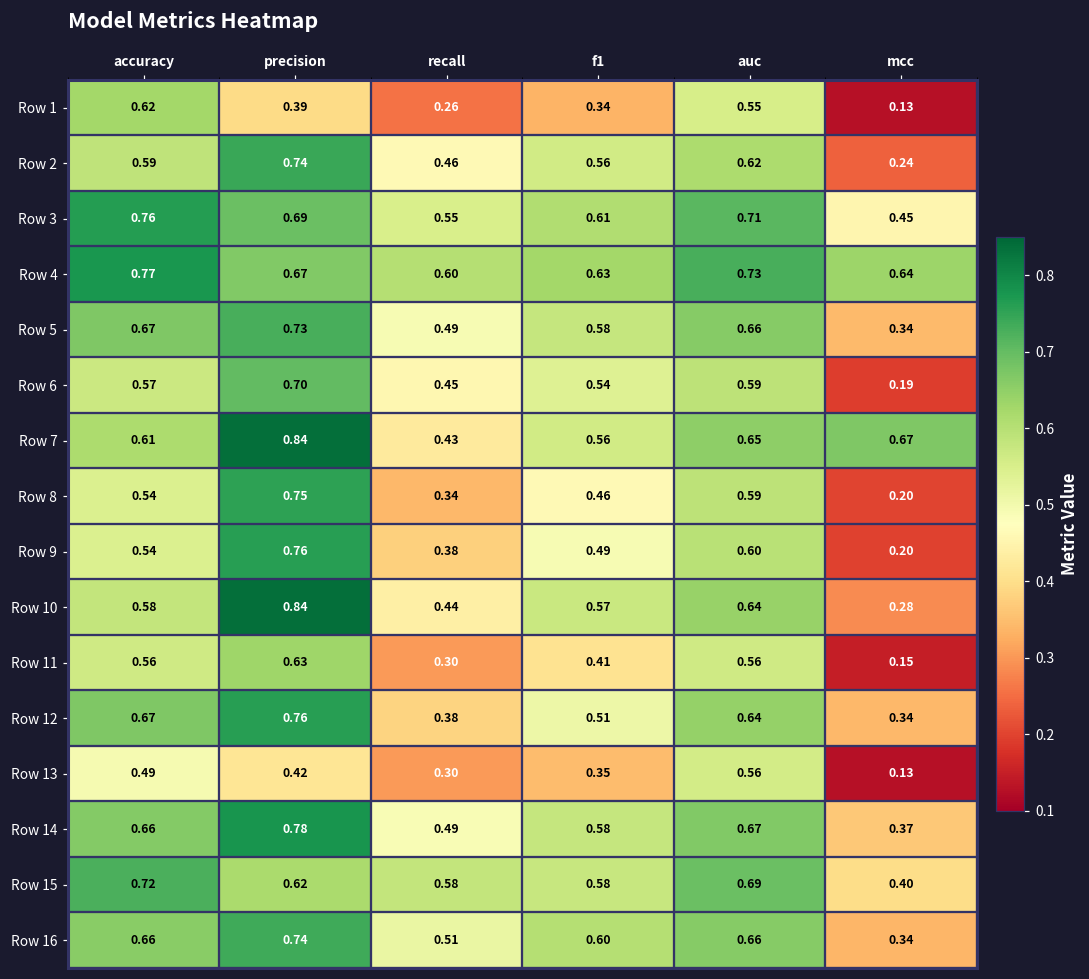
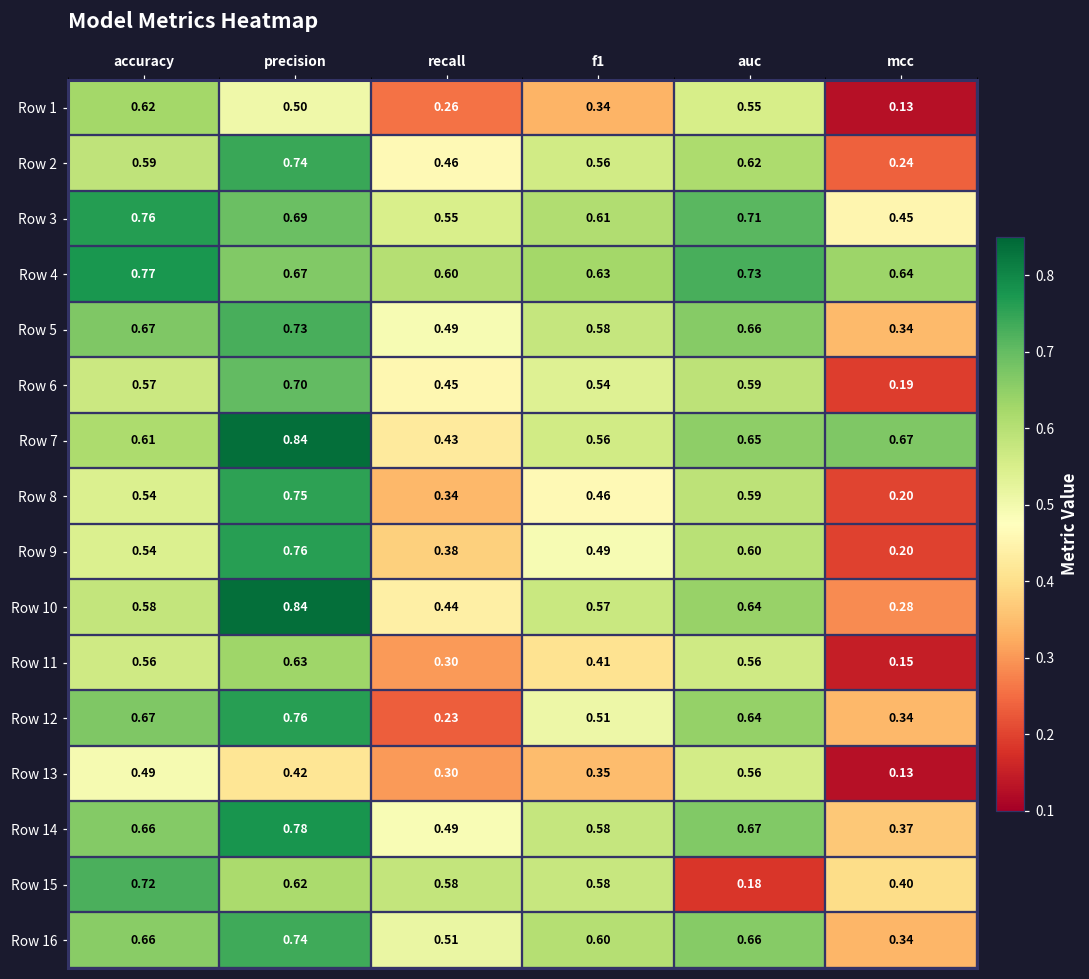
  {
    "Row 1": {
      "accuracy": 0.62,
-     "precision": 0.39,
+     "precision": 0.50,
      "recall": 0.26,
      "f1": 0.34,
      "auc": 0.55,
      "mcc": 0.13
    },
    "Row 2": {
      "accuracy": 0.59,
      "precision": 0.74,
      "recall": 0.46,
      "f1": 0.56,
      "auc": 0.62,
      "mcc": 0.24
    },
    "Row 3": {
      "accuracy": 0.76,
      "precision": 0.69,
      "recall": 0.55,
      "f1": 0.61,
      "auc": 0.71,
      "mcc": 0.45
    },
    "Row 4": {
      "accuracy": 0.77,
      "precision": 0.67,
      "recall": 0.60,
      "f1": 0.63,
      "auc": 0.73,
      "mcc": 0.64
    },
    "Row 5": {
      "accuracy": 0.67,
      "precision": 0.73,
      "recall": 0.49,
      "f1": 0.58,
      "auc": 0.66,
      "mcc": 0.34
    },
    "Row 6": {
      "accuracy": 0.57,
      "precision": 0.70,
      "recall": 0.45,
      "f1": 0.54,
      "auc": 0.59,
      "mcc": 0.19
    },
    "Row 7": {
      "accuracy": 0.61,
      "precision": 0.84,
      "recall": 0.43,
      "f1": 0.56,
      "auc": 0.65,
      "mcc": 0.67
    },
    "Row 8": {
      "accuracy": 0.54,
      "precision": 0.75,
      "recall": 0.34,
      "f1": 0.46,
      "auc": 0.59,
      "mcc": 0.20
    },
    "Row 9": {
      "accuracy": 0.54,
      "precision": 0.76,
      "recall": 0.38,
      "f1": 0.49,
      "auc": 0.60,
      "mcc": 0.20
    },
    "Row 10": {
      "accuracy": 0.58,
      "precision": 0.84,
      "recall": 0.44,
      "f1": 0.57,
      "auc": 0.64,
      "mcc": 0.28
    },
    "Row 11": {
      "accuracy": 0.56,
      "precision": 0.63,
      "recall": 0.30,
      "f1": 0.41,
      "auc": 0.56,
      "mcc": 0.15
    },
    "Row 12": {
      "accuracy": 0.67,
      "precision": 0.76,
-     "recall": 0.38,
+     "recall": 0.23,
      "f1": 0.51,
      "auc": 0.64,
      "mcc": 0.34
    },
    "Row 13": {
      "accuracy": 0.49,
      "precision": 0.42,
      "recall": 0.30,
      "f1": 0.35,
      "auc": 0.56,
      "mcc": 0.13
    },
    "Row 14": {
      "accuracy": 0.66,
      "precision": 0.78,
      "recall": 0.49,
      "f1": 0.58,
      "auc": 0.67,
      "mcc": 0.37
    },
    "Row 15": {
      "accuracy": 0.72,
      "precision": 0.62,
      "recall": 0.58,
      "f1": 0.58,
-     "auc": 0.69,
+     "auc": 0.18,
      "mcc": 0.40
    },
    "Row 16": {
      "accuracy": 0.66,
      "precision": 0.74,
      "recall": 0.51,
      "f1": 0.60,
      "auc": 0.66,
      "mcc": 0.34
    }
  }
